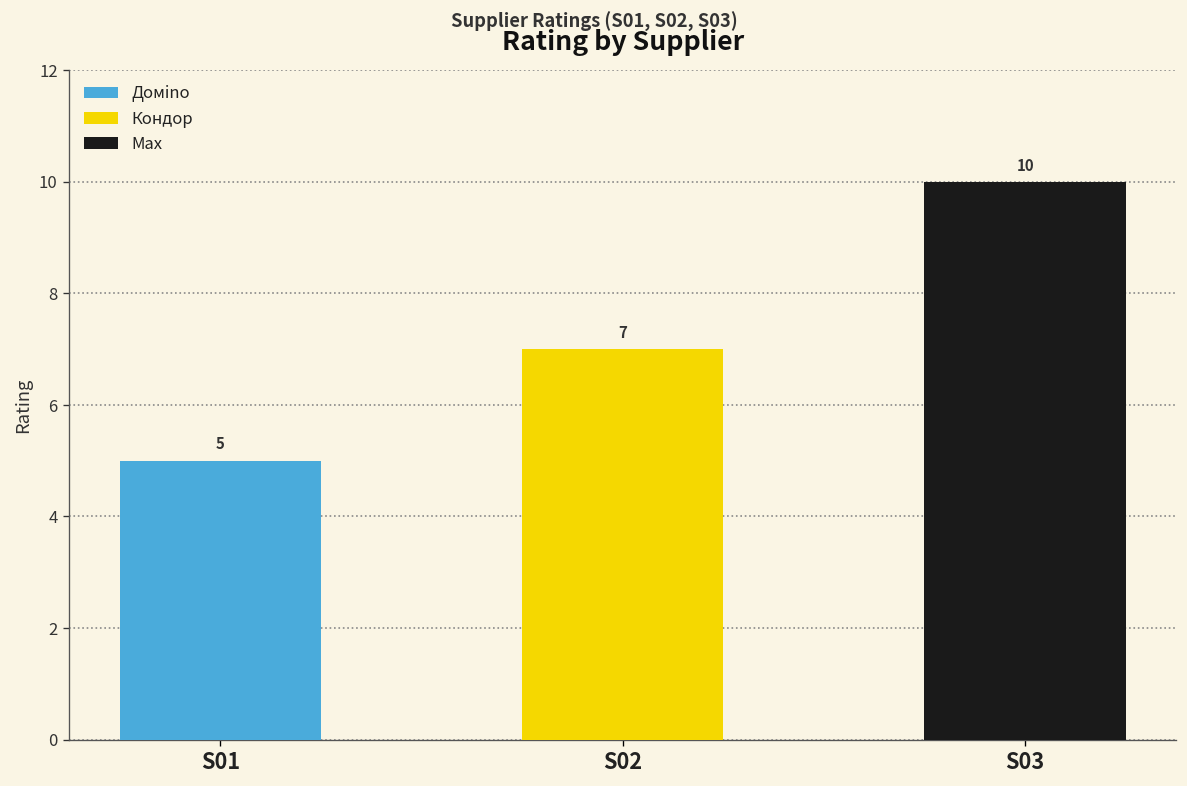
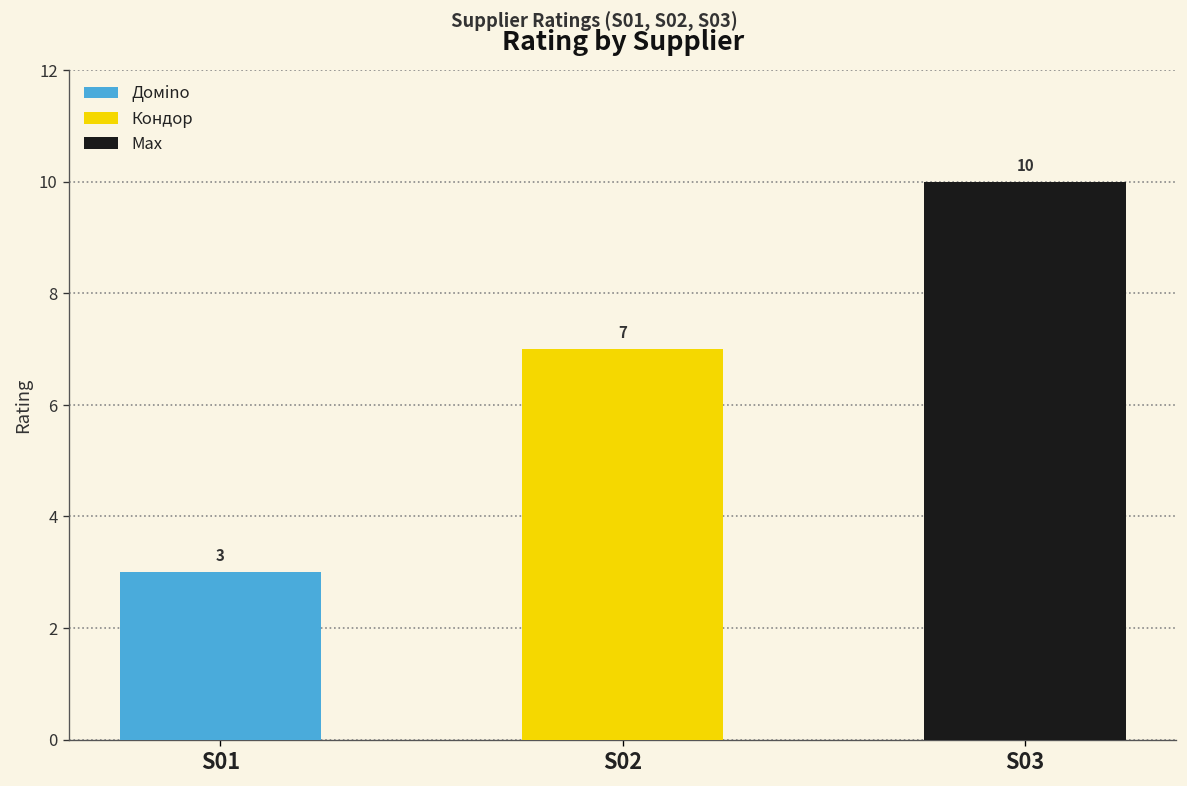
  {
-   "S01": 5,
+   "S01": 3,
    "S02": 7,
    "S03": 10
  }
